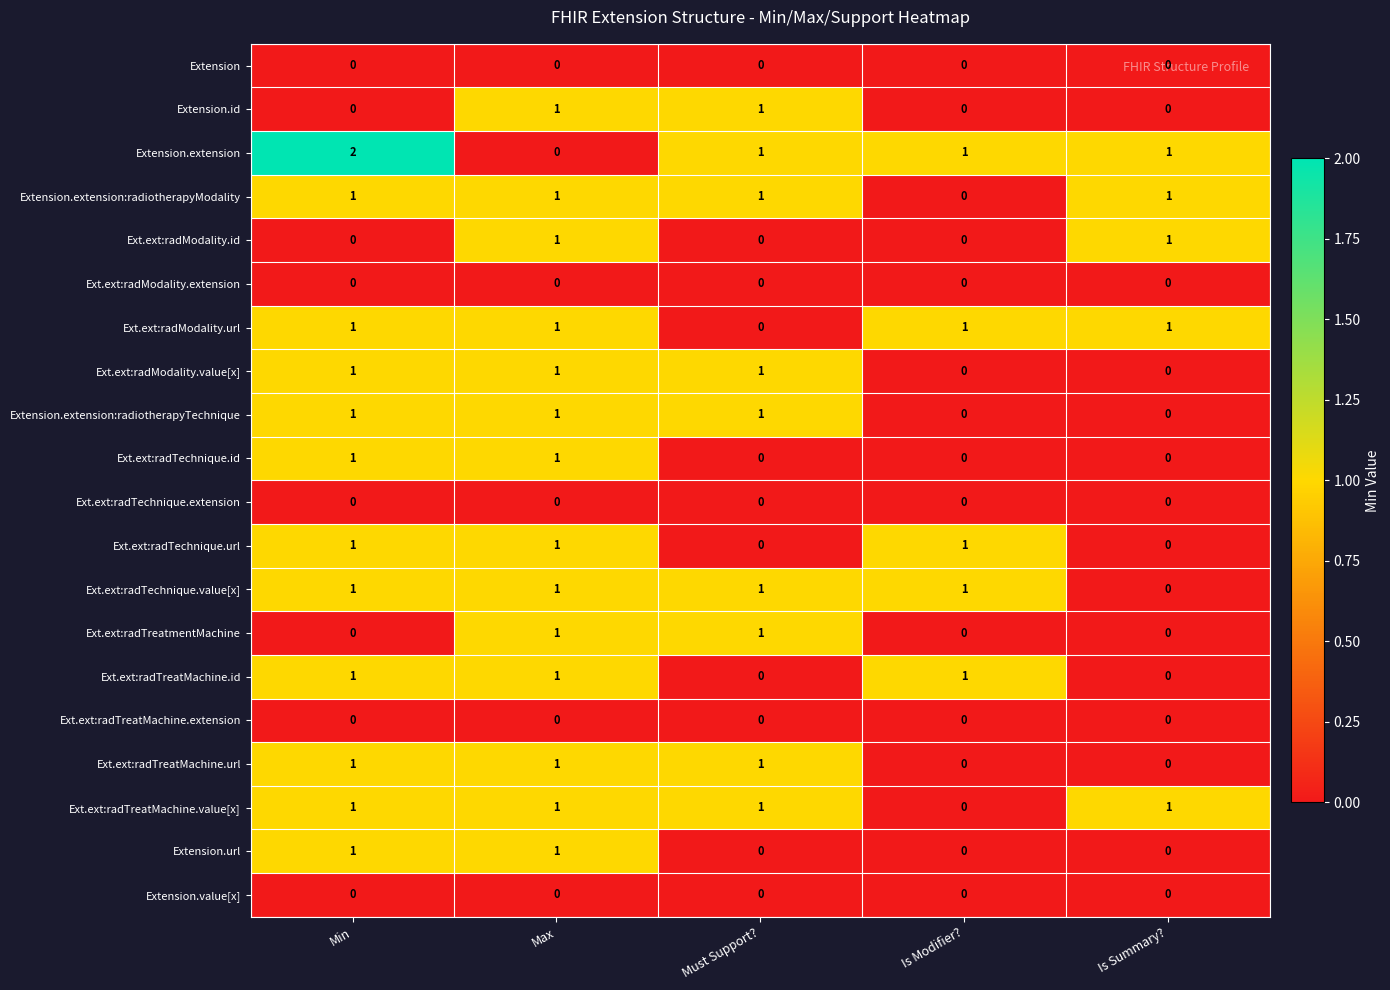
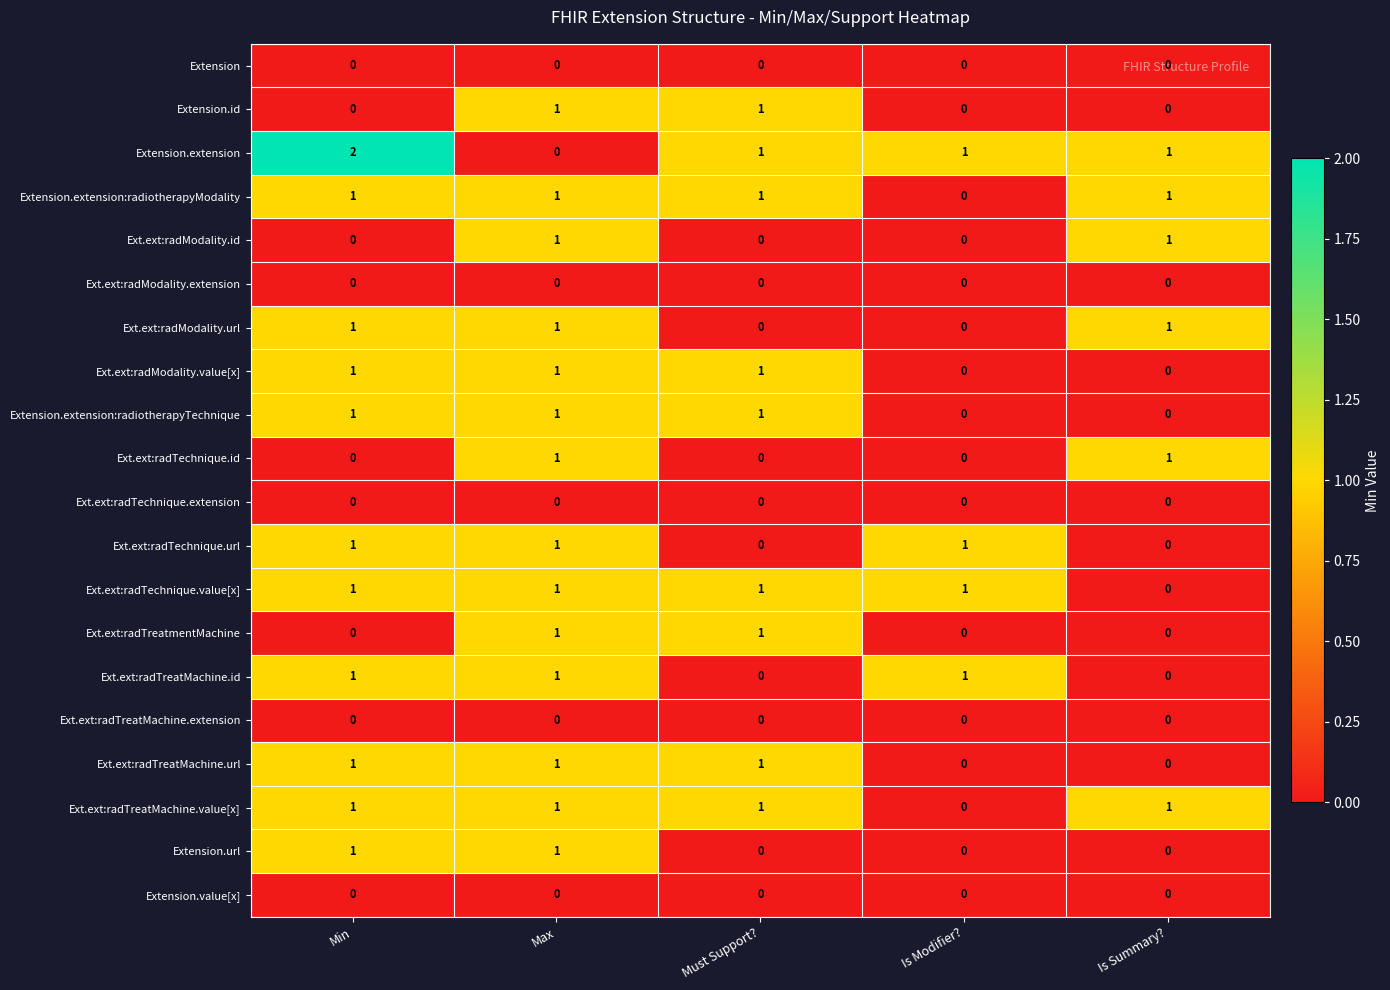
  {
    "Extension": {
      "Min": 0,
      "Max": 0,
      "Must Support?": 0,
      "Is Modifier?": 0
    },
    "Extension.id": {
      "Min": 0,
      "Max": 1,
      "Must Support?": 1,
      "Is Modifier?": 0,
      "Is Summary?": 0
    },
    "Extension.extension": {
      "Min": 2,
      "Max": 0,
      "Must Support?": 1,
      "Is Modifier?": 1,
      "Is Summary?": 1
    },
    "Extension.extension:radiotherapyModality": {
      "Min": 1,
      "Max": 1,
      "Must Support?": 1,
      "Is Modifier?": 0,
      "Is Summary?": 1
    },
    "Ext.ext:radModality.id": {
      "Min": 0,
      "Max": 1,
      "Must Support?": 0,
      "Is Modifier?": 0,
      "Is Summary?": 1
    },
    "Ext.ext:radModality.extension": {
      "Min": 0,
      "Max": 0,
      "Must Support?": 0,
      "Is Modifier?": 0,
      "Is Summary?": 0
    },
    "Ext.ext:radModality.url": {
      "Min": 1,
      "Max": 1,
      "Must Support?": 0,
-     "Is Modifier?": 1,
+     "Is Modifier?": 0,
      "Is Summary?": 1
    },
    "Ext.ext:radModality.value[x]": {
      "Min": 1,
      "Max": 1,
      "Must Support?": 1,
      "Is Modifier?": 0,
      "Is Summary?": 0
    },
    "Extension.extension:radiotherapyTechnique": {
      "Min": 1,
      "Max": 1,
      "Must Support?": 1,
      "Is Modifier?": 0,
      "Is Summary?": 0
    },
    "Ext.ext:radTechnique.id": {
-     "Min": 1,
+     "Min": 0,
      "Max": 1,
      "Must Support?": 0,
      "Is Modifier?": 0,
-     "Is Summary?": 0
+     "Is Summary?": 1
    },
    "Ext.ext:radTechnique.extension": {
      "Min": 0,
      "Max": 0,
      "Must Support?": 0,
      "Is Modifier?": 0,
      "Is Summary?": 0
    },
    "Ext.ext:radTechnique.url": {
      "Min": 1,
      "Max": 1,
      "Must Support?": 0,
      "Is Modifier?": 1,
      "Is Summary?": 0
    },
    "Ext.ext:radTechnique.value[x]": {
      "Min": 1,
      "Max": 1,
      "Must Support?": 1,
      "Is Modifier?": 1,
      "Is Summary?": 0
    },
    "Ext.ext:radTreatmentMachine": {
      "Min": 0,
      "Max": 1,
      "Must Support?": 1,
      "Is Modifier?": 0,
      "Is Summary?": 0
    },
    "Ext.ext:radTreatMachine.id": {
      "Min": 1,
      "Max": 1,
      "Must Support?": 0,
      "Is Modifier?": 1,
      "Is Summary?": 0
    },
    "Ext.ext:radTreatMachine.extension": {
      "Min": 0,
      "Max": 0,
      "Must Support?": 0,
      "Is Modifier?": 0,
      "Is Summary?": 0
    },
    "Ext.ext:radTreatMachine.url": {
      "Min": 1,
      "Max": 1,
      "Must Support?": 1,
      "Is Modifier?": 0,
      "Is Summary?": 0
    },
    "Ext.ext:radTreatMachine.value[x]": {
      "Min": 1,
      "Max": 1,
      "Must Support?": 1,
      "Is Modifier?": 0,
      "Is Summary?": 1
    },
    "Extension.url": {
      "Min": 1,
      "Max": 1,
      "Must Support?": 0,
      "Is Modifier?": 0,
      "Is Summary?": 0
    },
    "Extension.value[x]": {
      "Min": 0,
      "Max": 0,
      "Must Support?": 0,
      "Is Modifier?": 0,
      "Is Summary?": 0
    }
  }
